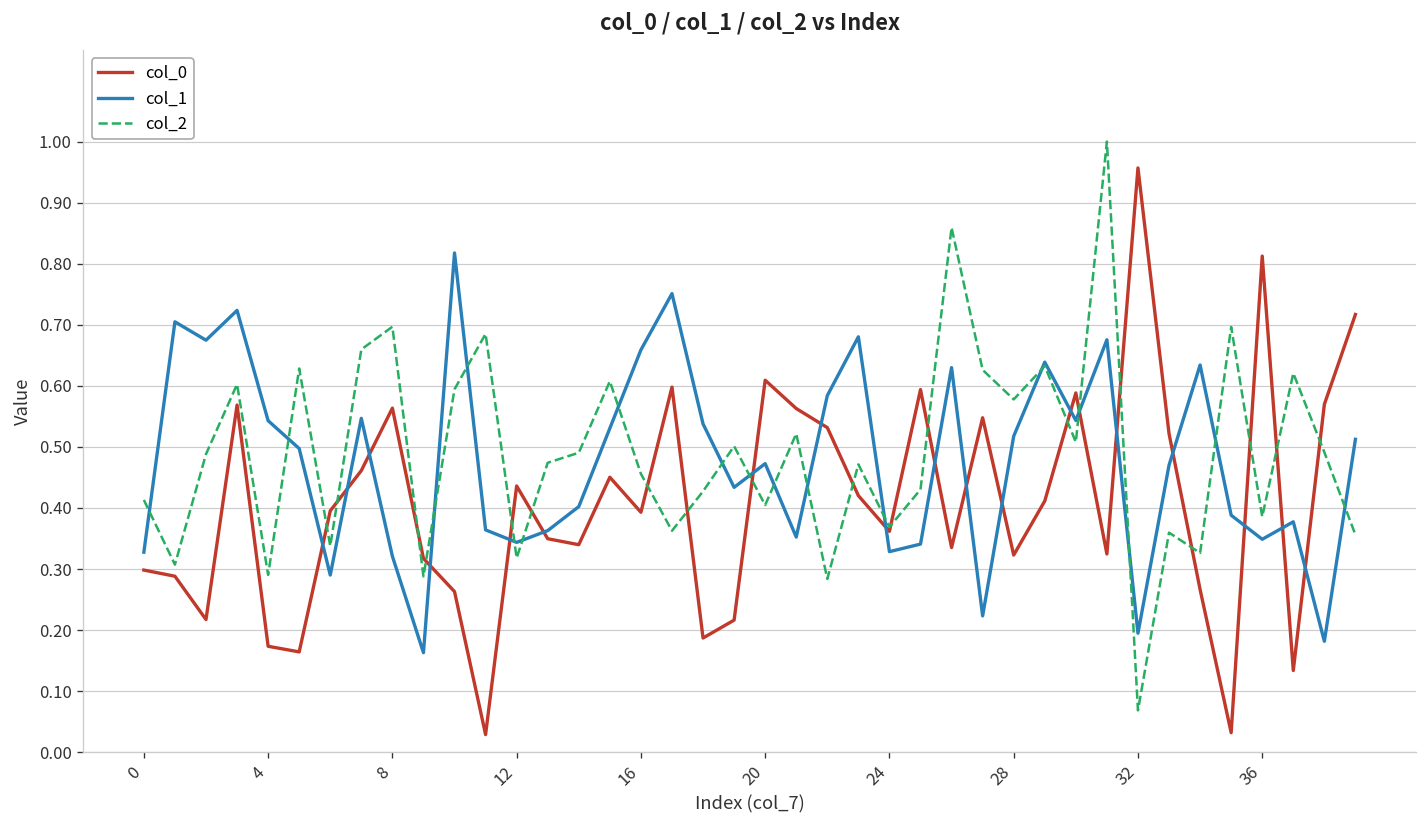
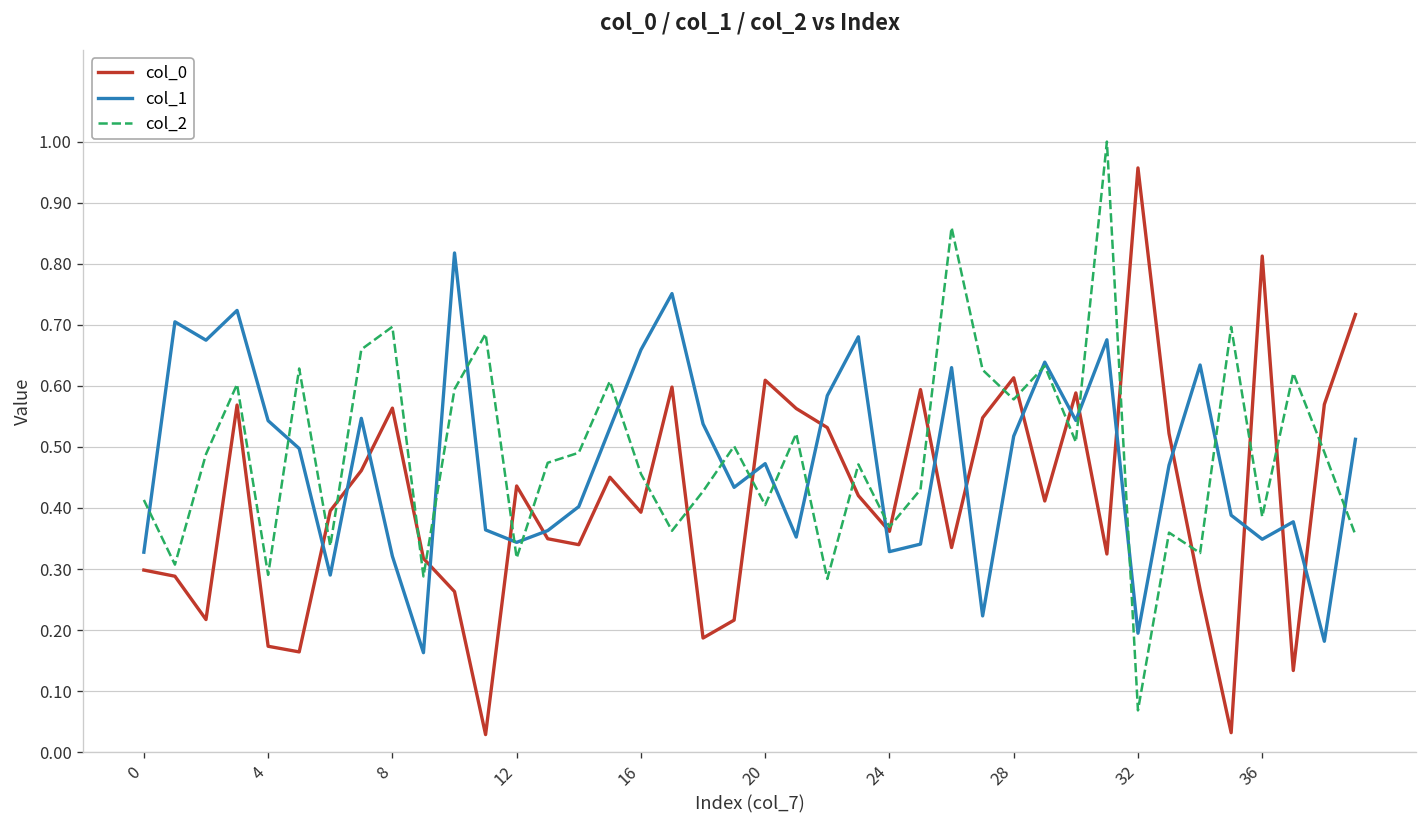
  {
    "col_0": {
      "0": 0.30,
      "4": 0.17,
      "8": 0.56,
      "12": 0.44,
      "16": 0.39,
      "20": 0.61,
      "24": 0.36,
-     "28": 0.32,
+     "28": 0.61,
      "32": 0.96,
      "36": 0.81
    },
    "col_1": {
      "0": 0.33,
      "4": 0.54,
      "8": 0.32,
      "12": 0.34,
      "16": 0.66,
      "20": 0.47,
      "24": 0.33,
      "28": 0.52,
      "32": 0.19,
      "36": 0.35
    },
    "col_2": {
      "0": 0.41,
      "4": 0.29,
      "8": 0.70,
      "12": 0.32,
      "16": 0.46,
      "20": 0.40,
      "24": 0.37,
      "28": 0.58,
      "32": 0.07,
      "36": 0.39
    }
  }
